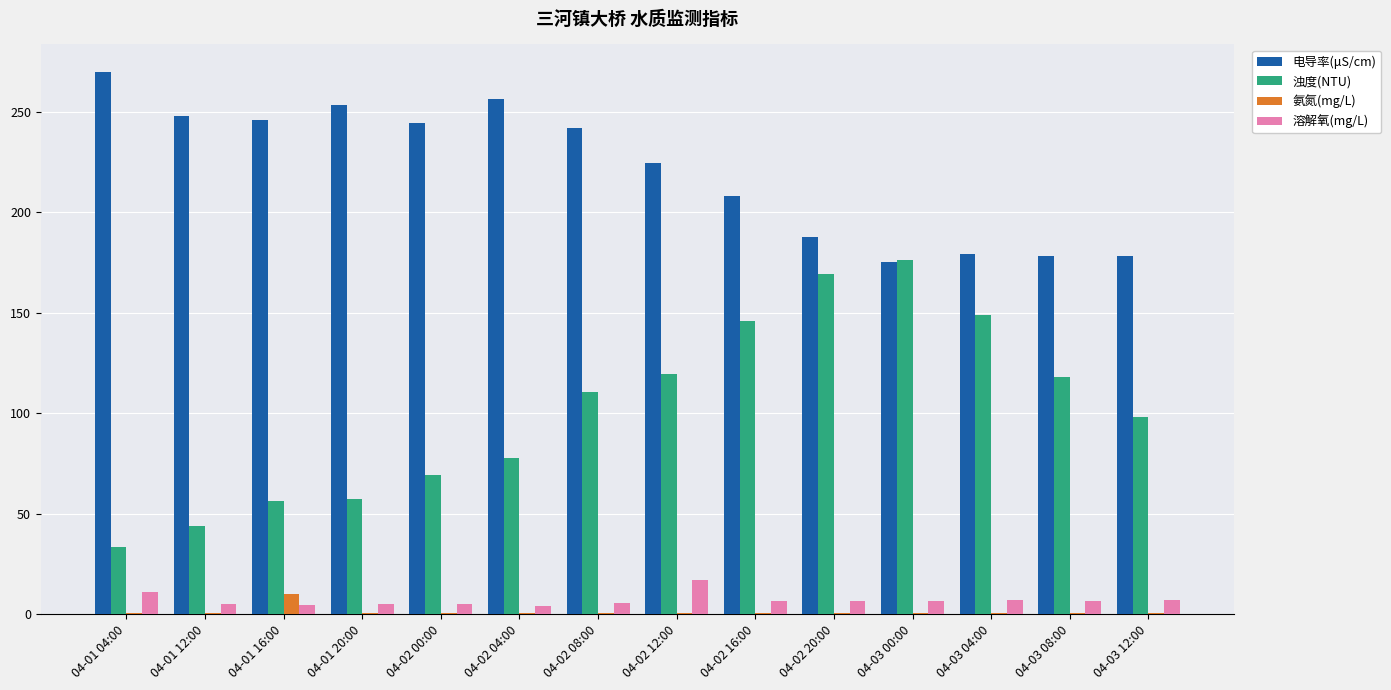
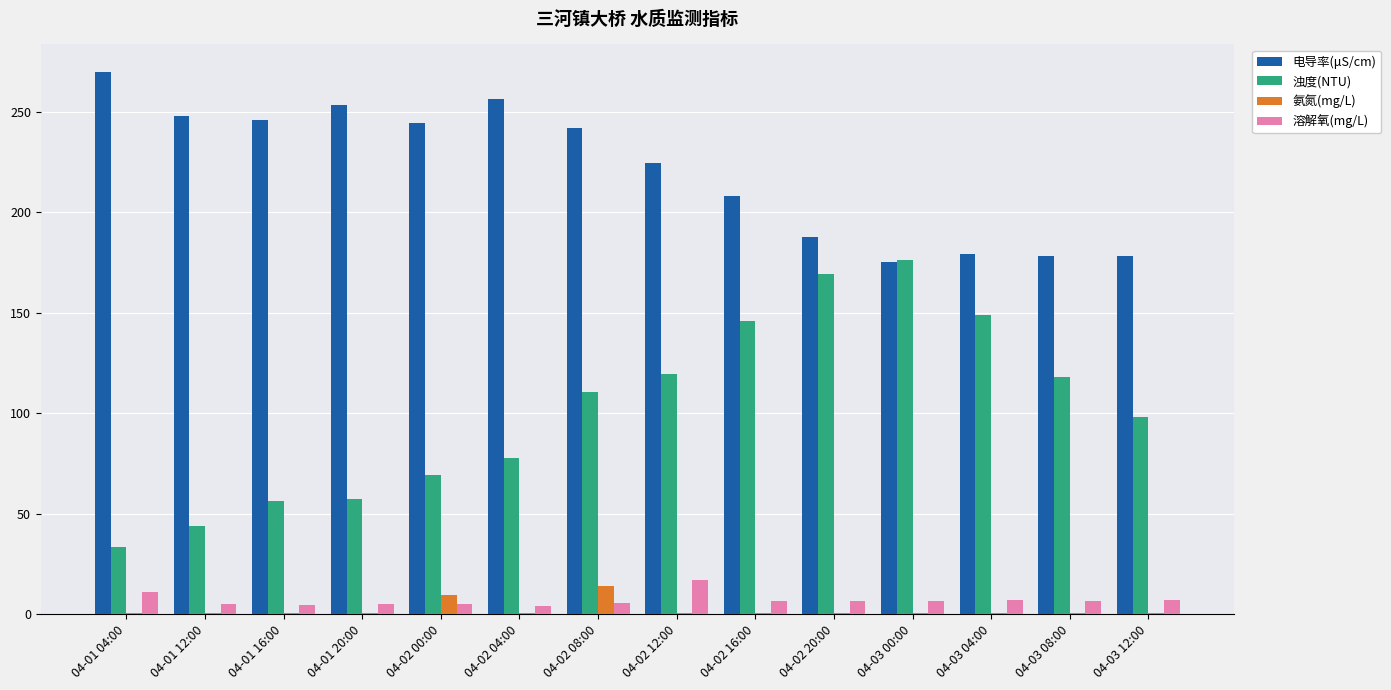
  {
    "电导率(μS/cm)": {
      "04-01 04:00": 270,
      "04-01 12:00": 248,
      "04-01 16:00": 246,
      "04-01 20:00": 254,
      "04-02 00:00": 244,
      "04-02 04:00": 256,
      "04-02 08:00": 242,
      "04-02 12:00": 225,
      "04-02 16:00": 208,
      "04-02 20:00": 187,
      "04-03 00:00": 175,
      "04-03 04:00": 179,
      "04-03 08:00": 178,
      "04-03 12:00": 178
    },
    "浊度(NTU)": {
      "04-01 04:00": 33,
      "04-01 12:00": 44,
      "04-01 16:00": 56,
      "04-01 20:00": 57,
      "04-02 00:00": 69,
      "04-02 04:00": 77,
      "04-02 08:00": 110,
      "04-02 12:00": 119,
      "04-02 16:00": 146,
      "04-02 20:00": 169,
      "04-03 00:00": 176,
      "04-03 04:00": 149,
      "04-03 08:00": 118,
      "04-03 12:00": 98
    },
    "氨氮(mg/L)": {
-     "04-01 16:00": 10,
-     "04-02 00:00": 0,
-     "04-02 08:00": 1
+     "04-01 16:00": 0,
+     "04-02 00:00": 10,
+     "04-02 08:00": 14
    },
    "溶解氧(mg/L)": {
      "04-01 04:00": 11,
      "04-01 12:00": 5,
      "04-01 16:00": 5,
      "04-01 20:00": 5,
      "04-02 00:00": 5,
      "04-02 04:00": 4,
      "04-02 08:00": 5,
      "04-02 12:00": 17,
      "04-02 16:00": 6,
      "04-02 20:00": 7,
      "04-03 00:00": 7,
      "04-03 04:00": 7,
      "04-03 08:00": 7,
      "04-03 12:00": 7
    }
  }
